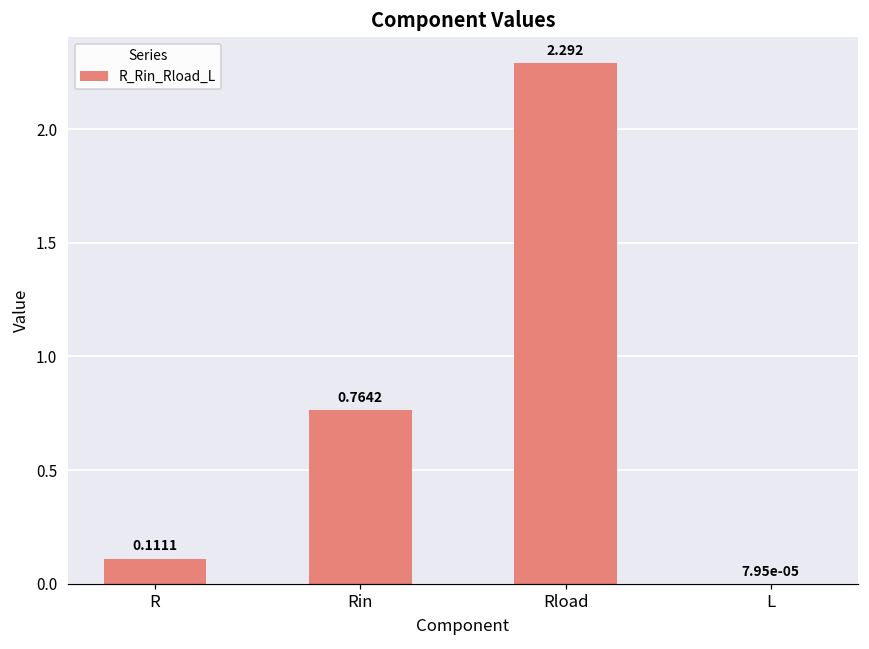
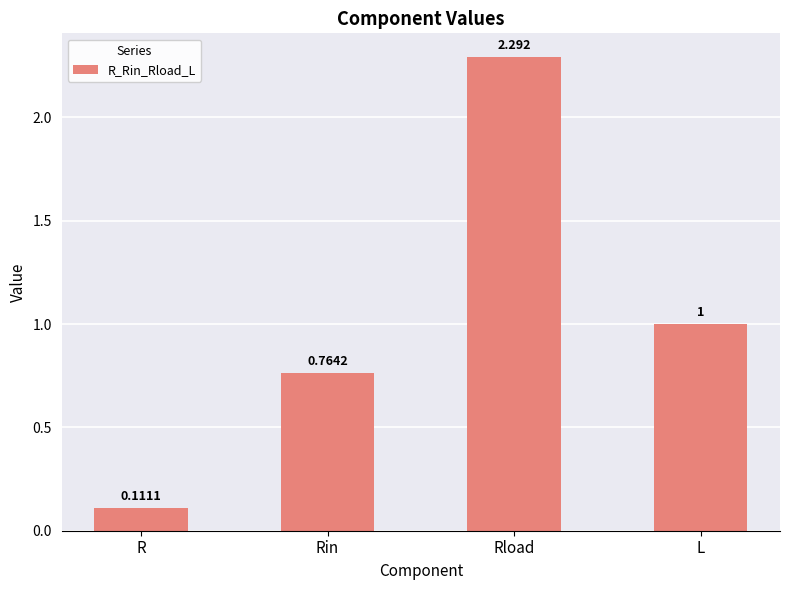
  {
    "R": "0.1111",
    "Rin": "0.7642",
    "Rload": "2.292",
-   "L": "7.95e-05"
+   "L": "1"
  }
